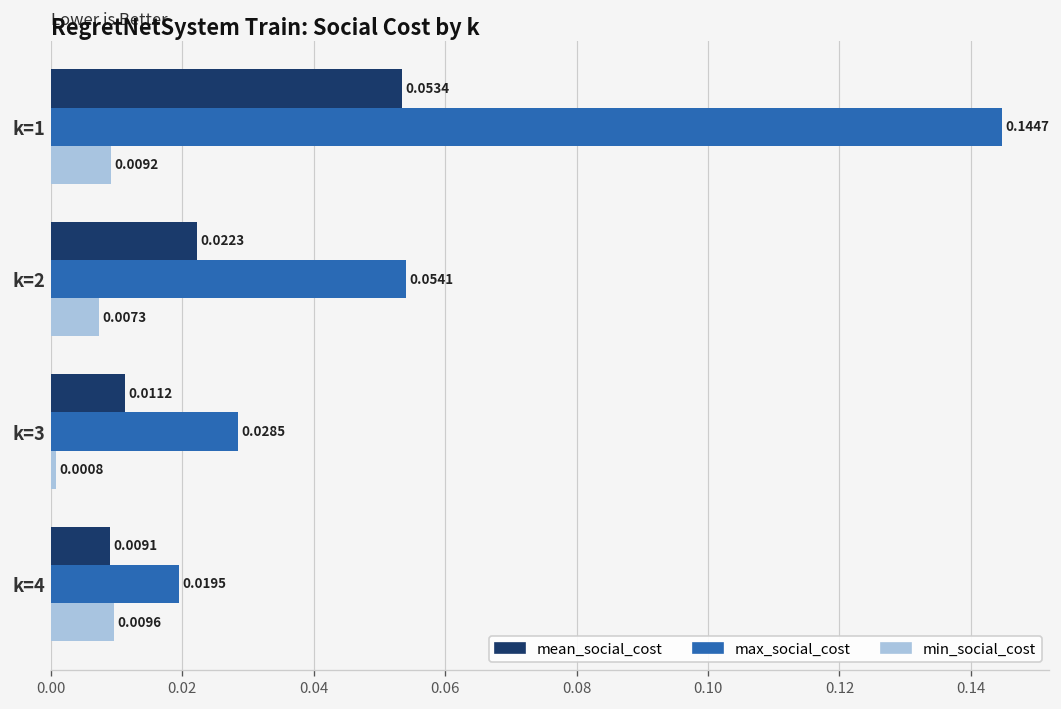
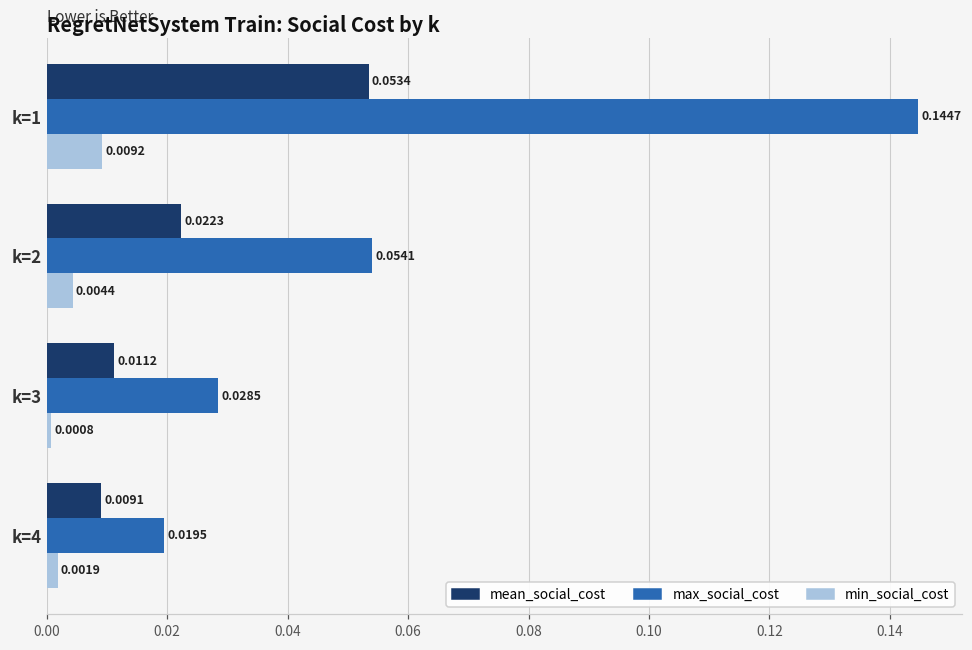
  {
    "mean_social_cost": {
      "k=1": 0.0534,
      "k=2": 0.0223,
      "k=3": 0.0112,
      "k=4": 0.0091
    },
    "max_social_cost": {
      "k=1": 0.1447,
      "k=2": 0.0541,
      "k=3": 0.0285,
      "k=4": 0.0195
    },
    "min_social_cost": {
      "k=1": 0.0092,
-     "k=2": 0.0073,
+     "k=2": 0.0044,
      "k=3": 0.0008,
-     "k=4": 0.0096
+     "k=4": 0.0019
    }
  }
